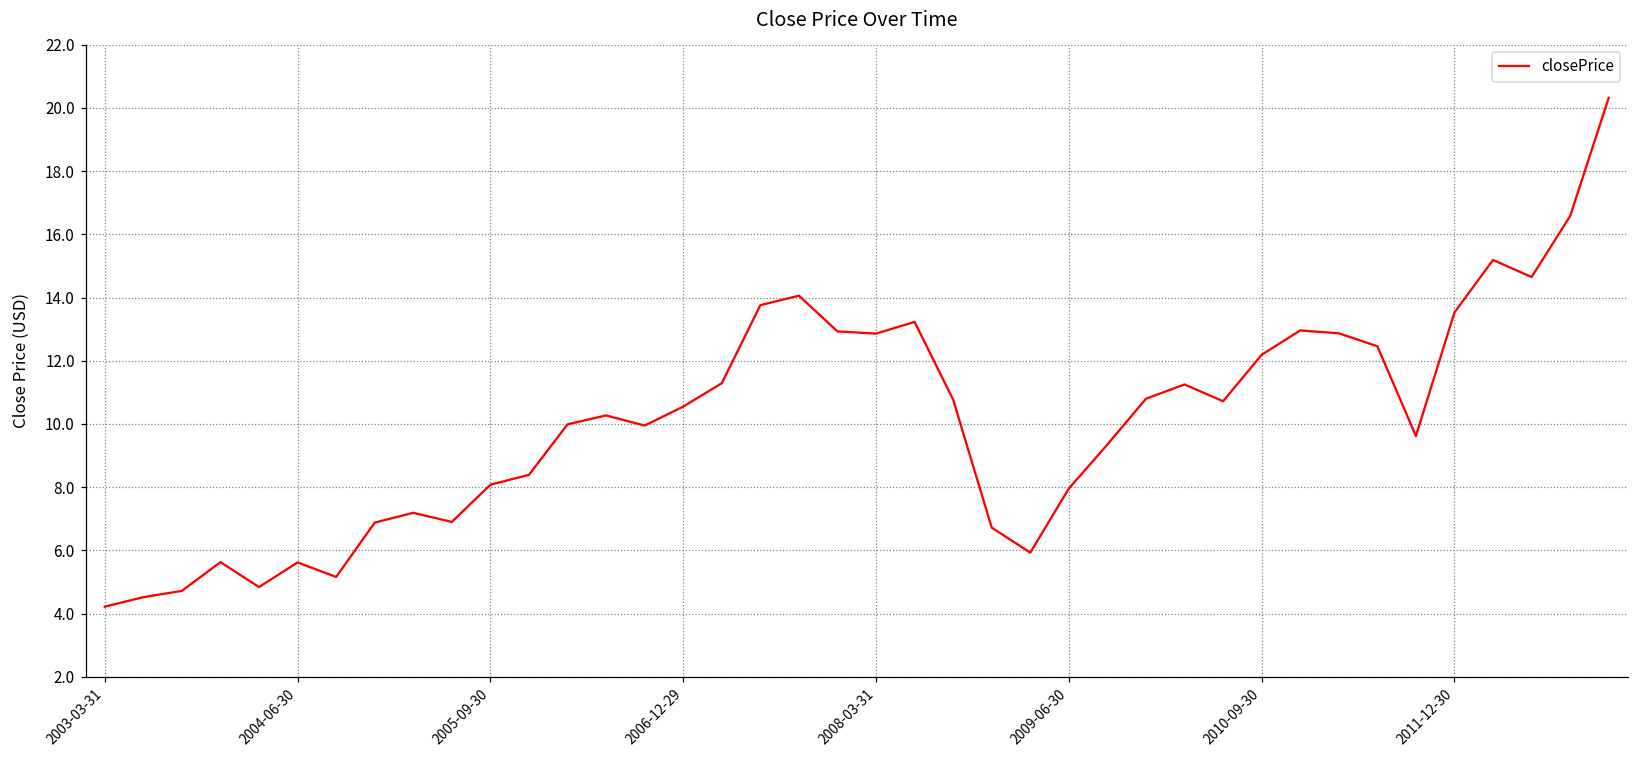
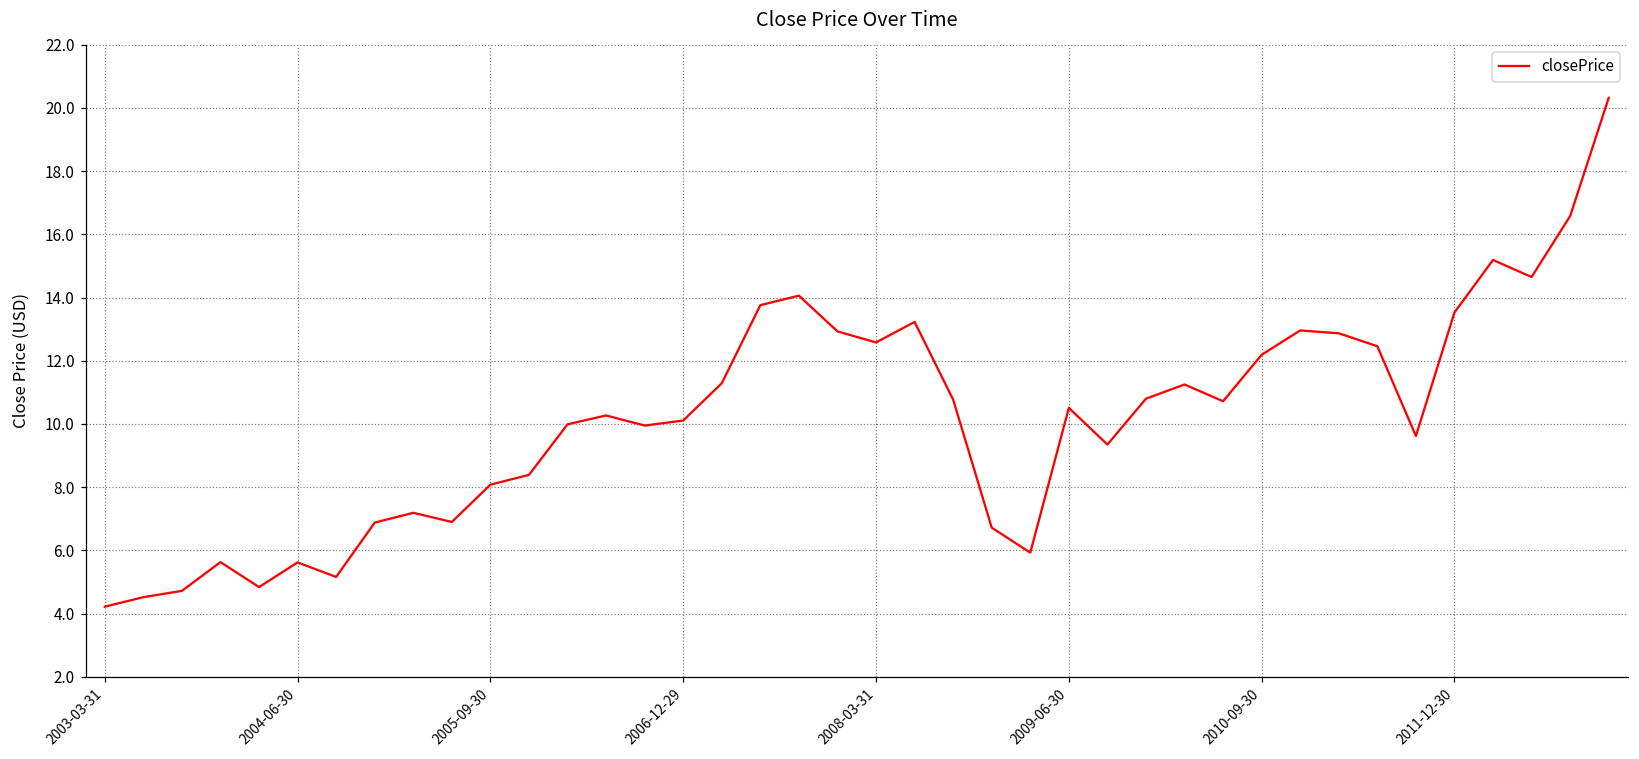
  {
    "2003-03-31": 4.2,
    "2004-06-30": 5.6,
    "2005-09-30": 8.1,
-   "2006-12-29": 10.6,
-   "2008-03-31": 12.9,
-   "2009-06-30": 8.0,
+   "2006-12-29": 10.1,
+   "2008-03-31": 12.6,
+   "2009-06-30": 10.5,
    "2010-09-30": 12.2,
    "2011-12-30": 13.5
  }
